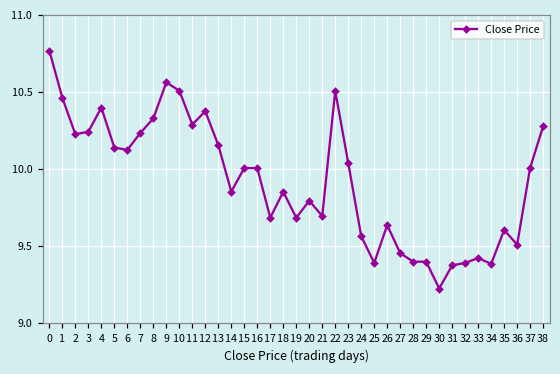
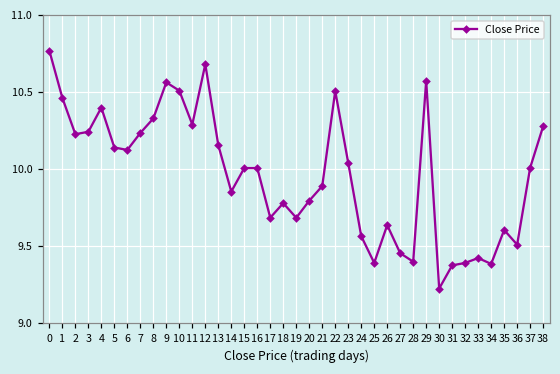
  {
    "0": 10.77,
    "1": 10.46,
    "2": 10.23,
    "3": 10.24,
    "4": 10.40,
    "5": 10.14,
    "6": 10.13,
    "7": 10.24,
    "8": 10.33,
    "9": 10.56,
    "10": 10.51,
    "11": 10.29,
-   "12": 10.38,
+   "12": 10.68,
    "13": 10.16,
    "14": 9.86,
    "15": 10.01,
    "16": 10.01,
    "17": 9.69,
-   "18": 9.85,
+   "18": 9.78,
    "19": 9.68,
    "20": 9.80,
-   "21": 9.70,
+   "21": 9.89,
    "22": 10.51,
    "23": 10.04,
    "24": 9.57,
    "25": 9.39,
    "26": 9.64,
    "27": 9.45,
    "28": 9.40,
-   "29": 9.40,
+   "29": 10.58,
    "30": 9.23,
    "31": 9.38,
    "32": 9.39,
    "33": 9.42,
    "34": 9.39,
    "35": 9.61,
    "36": 9.51,
    "37": 10.01,
    "38": 10.28
  }
